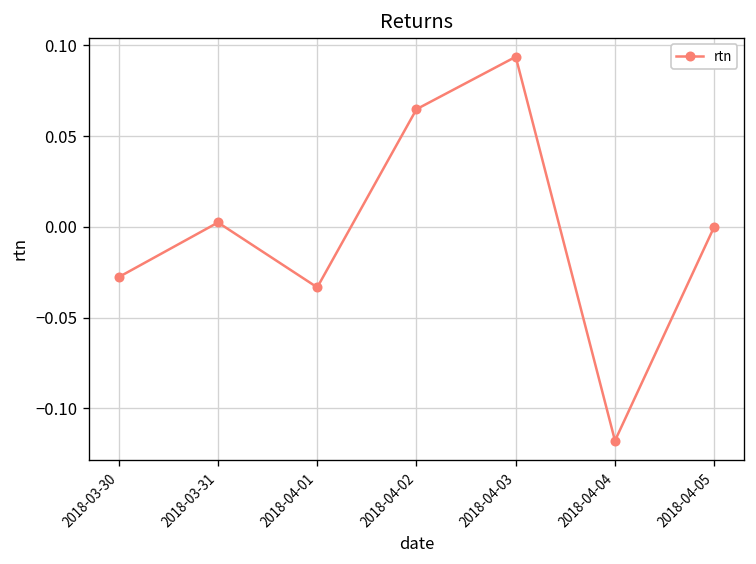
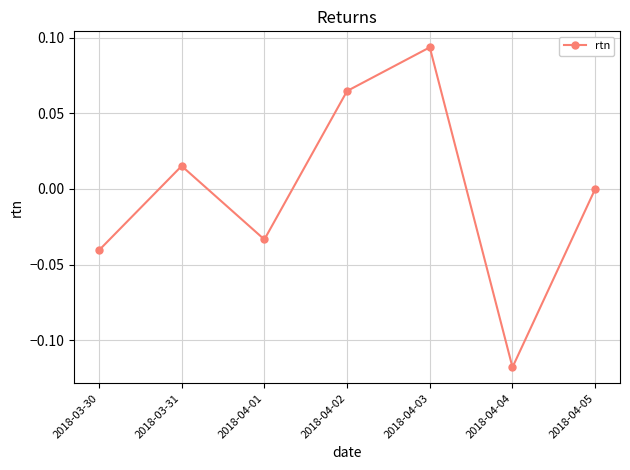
  {
-   "2018-03-30": -0.028,
-   "2018-03-31": 0.002,
+   "2018-03-30": -0.041,
+   "2018-03-31": 0.015,
    "2018-04-01": -0.033,
    "2018-04-02": 0.065,
    "2018-04-03": 0.094,
    "2018-04-04": -0.118,
    "2018-04-05": 0.000
  }
